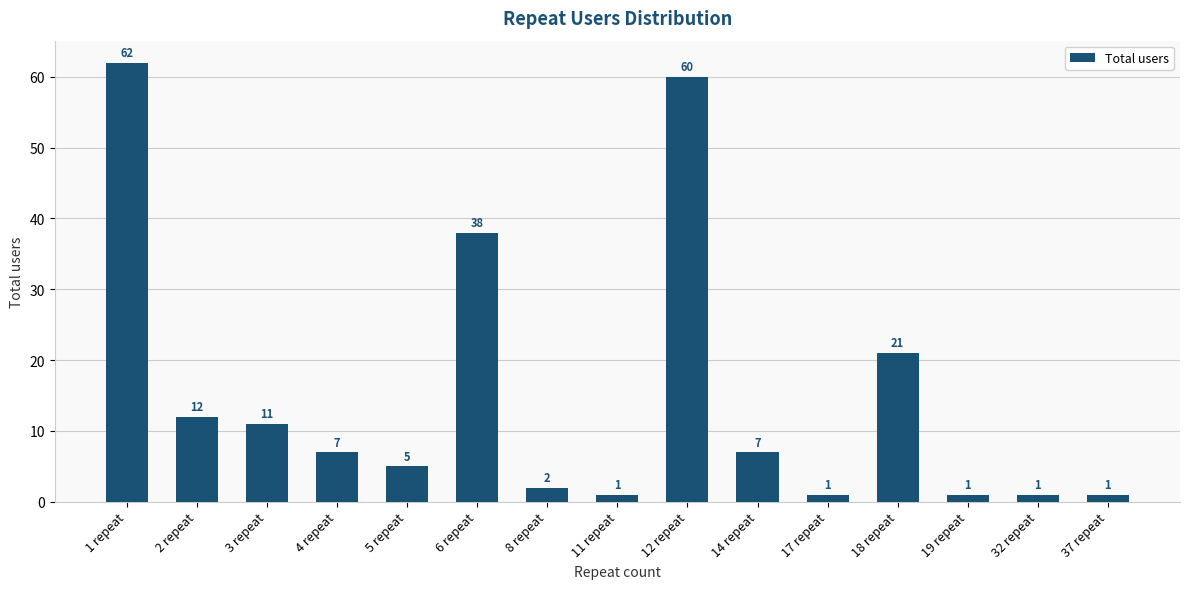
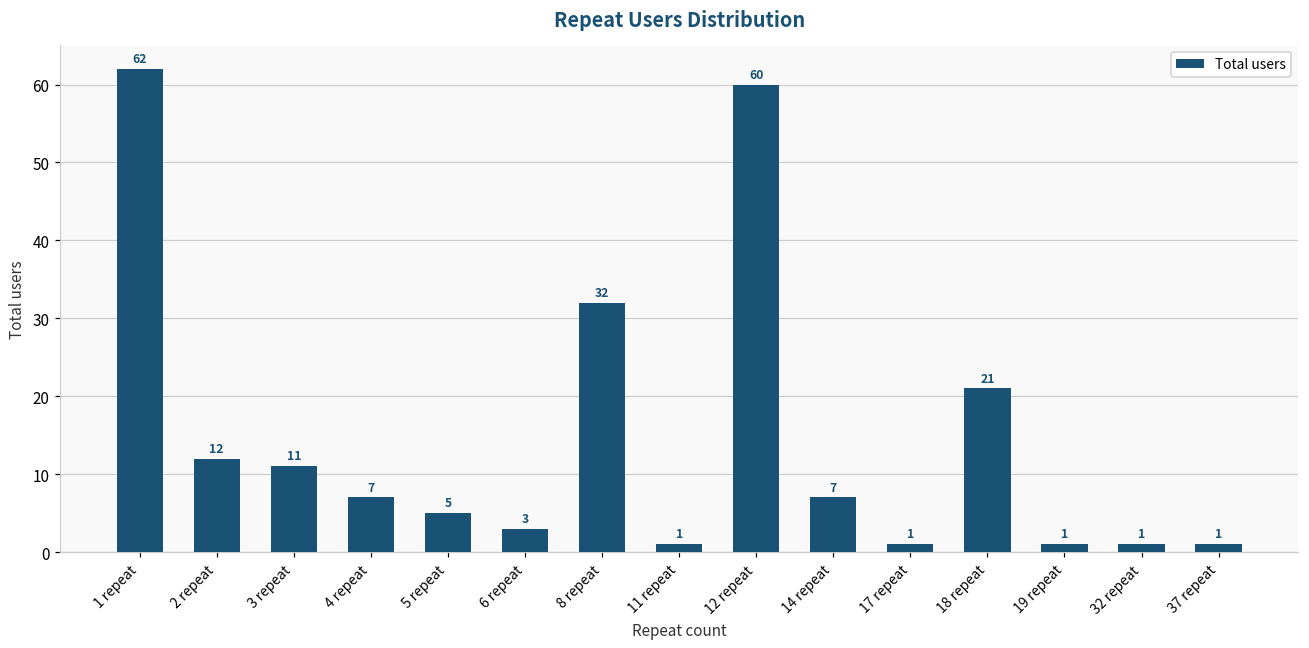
  {
    "1 repeat": 62,
    "2 repeat": 12,
    "3 repeat": 11,
    "4 repeat": 7,
    "5 repeat": 5,
-   "6 repeat": 38,
-   "8 repeat": 2,
+   "6 repeat": 3,
+   "8 repeat": 32,
    "11 repeat": 1,
    "12 repeat": 60,
    "14 repeat": 7,
    "17 repeat": 1,
    "18 repeat": 21,
    "19 repeat": 1,
    "32 repeat": 1,
    "37 repeat": 1
  }
